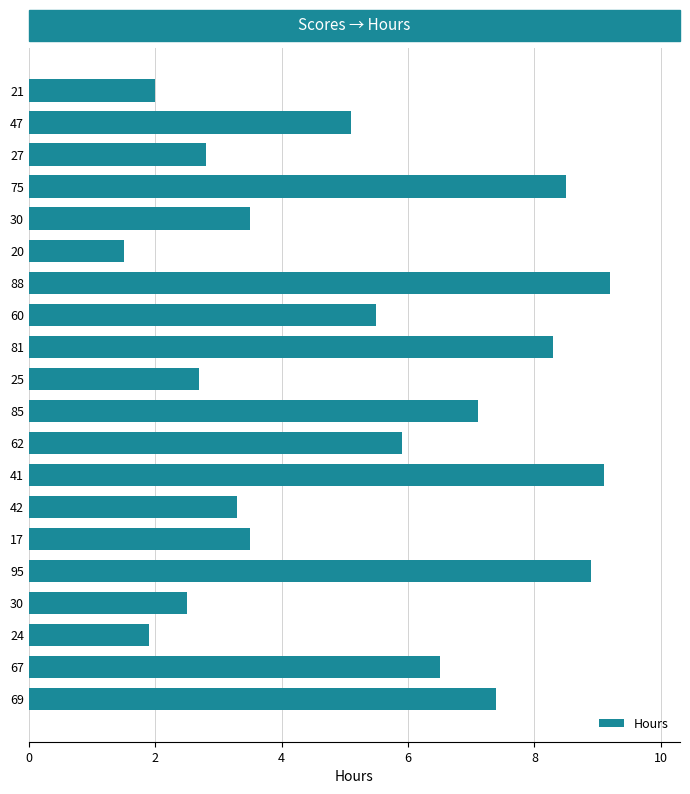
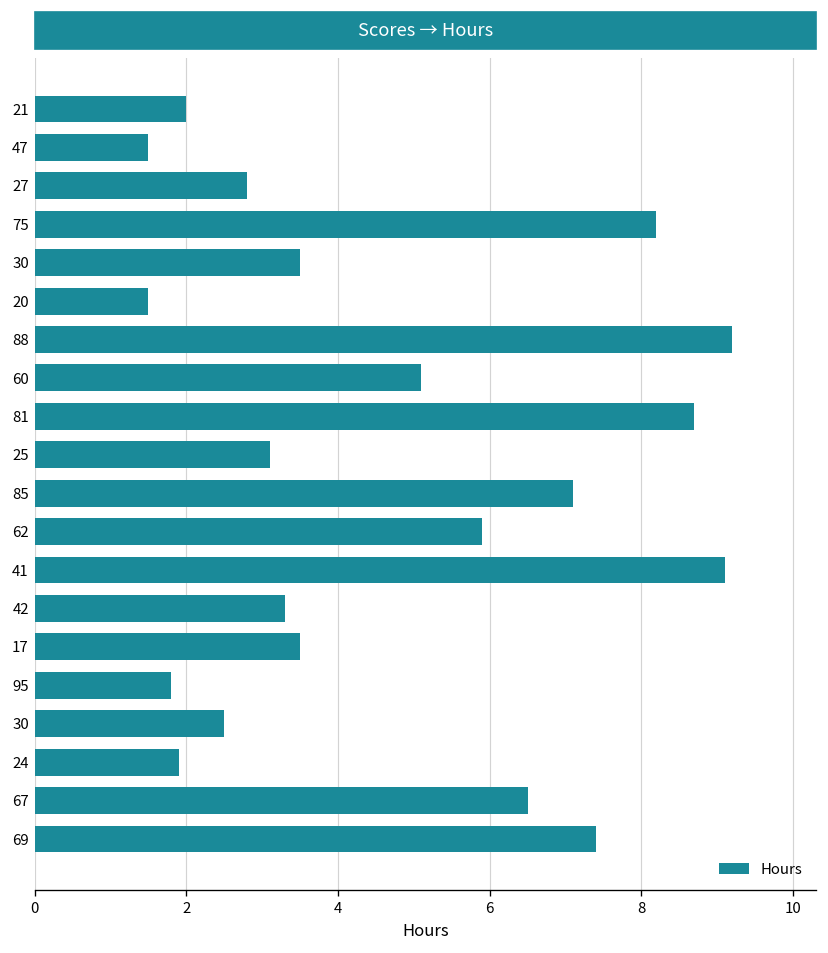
  {
    "21": 2.0,
-   "47": 5.1,
+   "47": 1.5,
    "27": 2.8,
-   "75": 8.5,
+   "75": 8.2,
    "20": 1.5,
    "88": 9.2,
-   "60": 5.5,
-   "81": 8.3,
-   "25": 2.7,
+   "60": 5.1,
+   "81": 8.7,
+   "25": 3.1,
    "85": 7.1,
    "62": 5.9,
    "41": 9.1,
    "42": 3.3,
    "17": 3.5,
-   "95": 8.9,
+   "95": 1.8,
    "24": 1.9,
    "67": 6.5,
    "69": 7.4
  }
